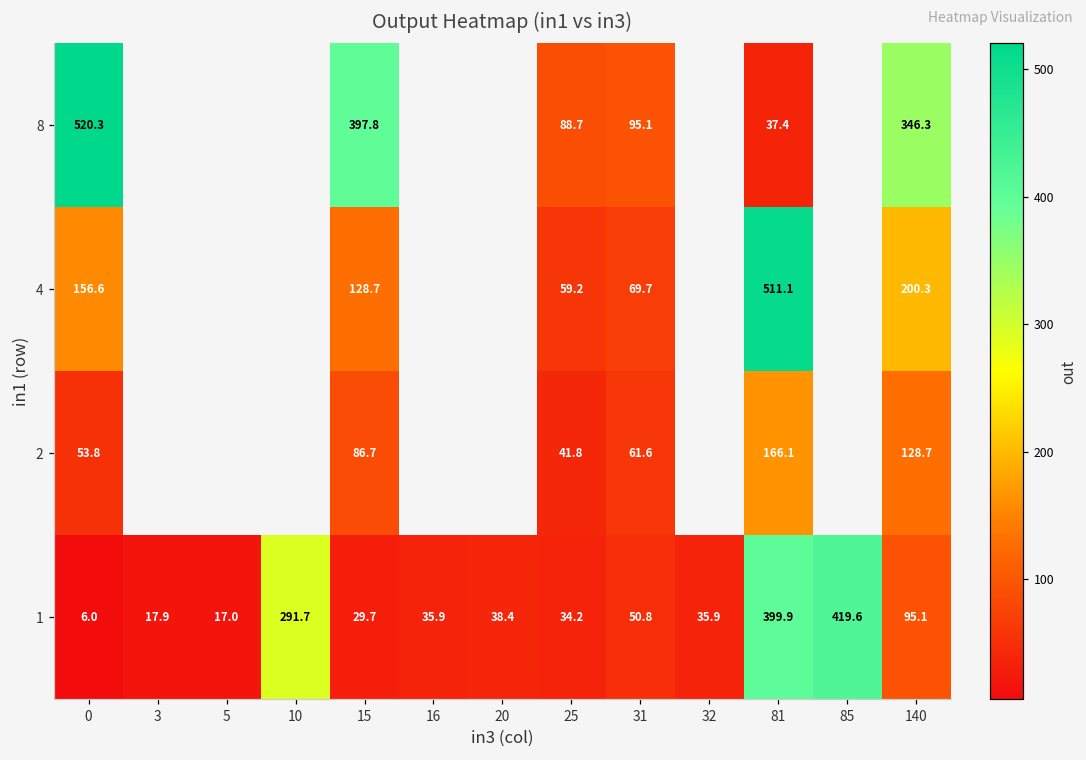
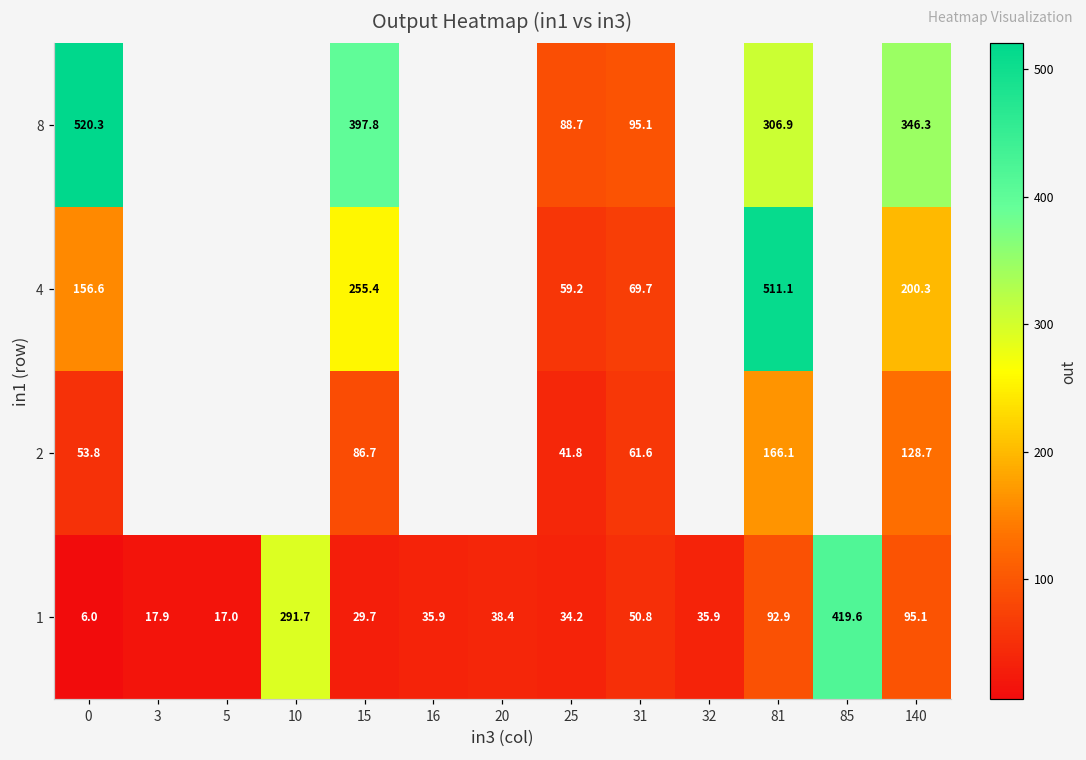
  {
    "8": {
      "0": 520.3,
      "15": 397.8,
      "25": 88.7,
      "31": 95.1,
-     "81": 37.4,
+     "81": 306.9,
      "140": 346.3
    },
    "4": {
      "0": 156.6,
-     "15": 128.7,
+     "15": 255.4,
      "25": 59.2,
      "31": 69.7,
      "81": 511.1,
      "140": 200.3
    },
    "2": {
      "0": 53.8,
      "15": 86.7,
      "25": 41.8,
      "31": 61.6,
      "81": 166.1,
      "140": 128.7
    },
    "1": {
      "0": 6.0,
      "3": 17.9,
      "5": 17.0,
      "10": 291.7,
      "15": 29.7,
      "16": 35.9,
      "20": 38.4,
      "25": 34.2,
      "31": 50.8,
      "32": 35.9,
-     "81": 399.9,
+     "81": 92.9,
      "85": 419.6,
      "140": 95.1
    }
  }
